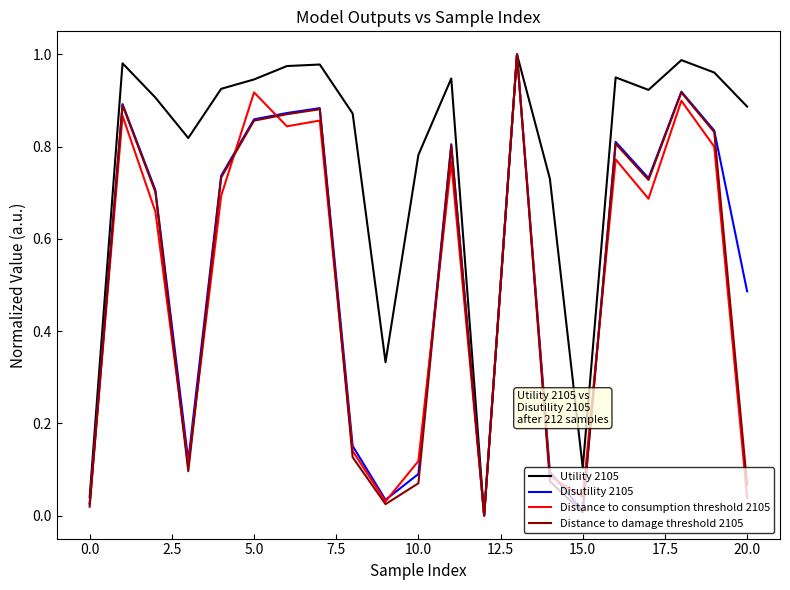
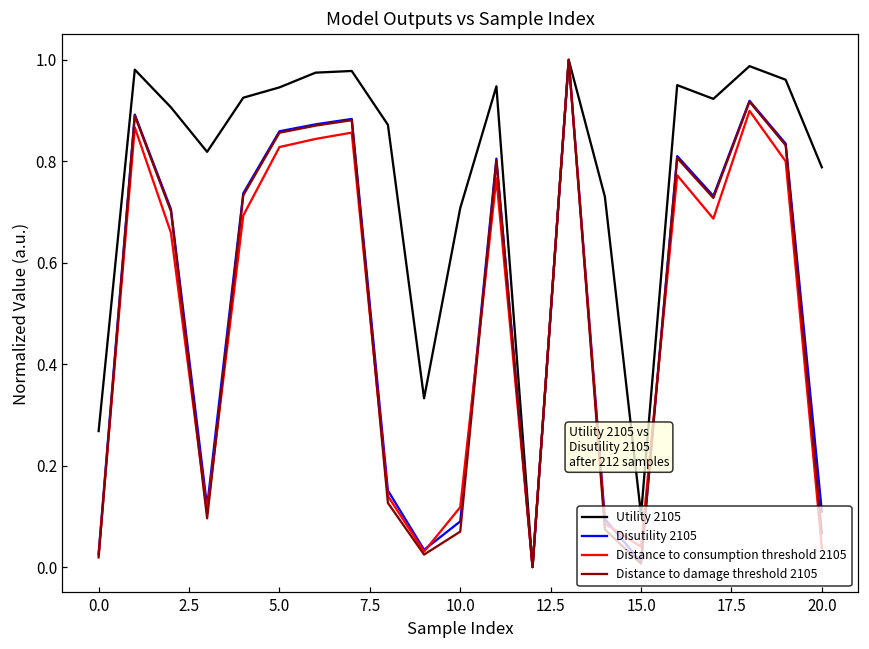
  {
    "Utility 2105": {
-     "0.0": 0.04,
+     "0.0": 0.27,
      "5.0": 0.95,
-     "10.0": 0.78,
-     "20.0": 0.89
+     "10.0": 0.71,
+     "20.0": 0.79
    },
    "Disutility 2105": {
      "10.0": 0.09,
-     "20.0": 0.49
+     "20.0": 0.11
    },
    "Distance to consumption threshold 2105": {
-     "5.0": 0.92,
+     "5.0": 0.83,
      "10.0": 0.12
    },
    "Distance to damage threshold 2105": {
      "10.0": 0.07
    }
  }
